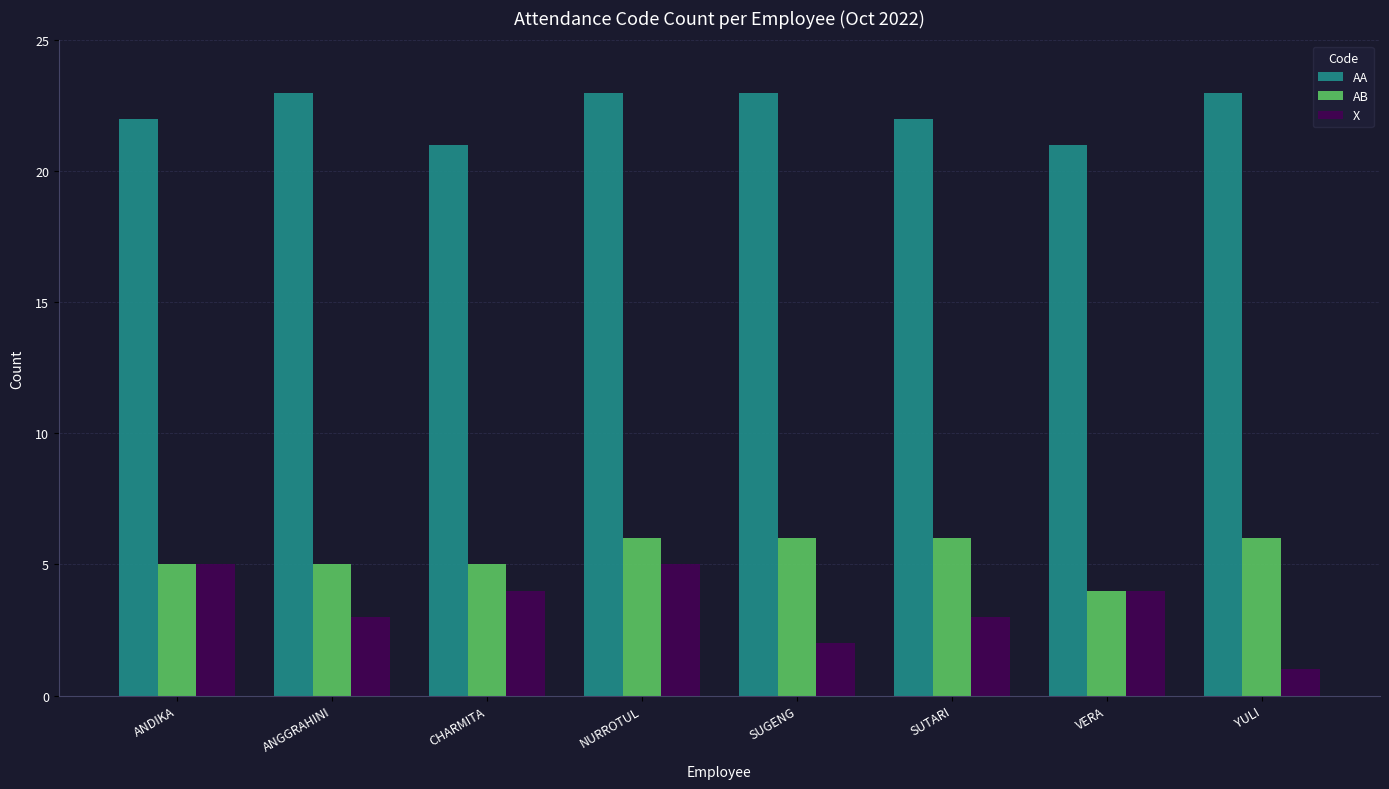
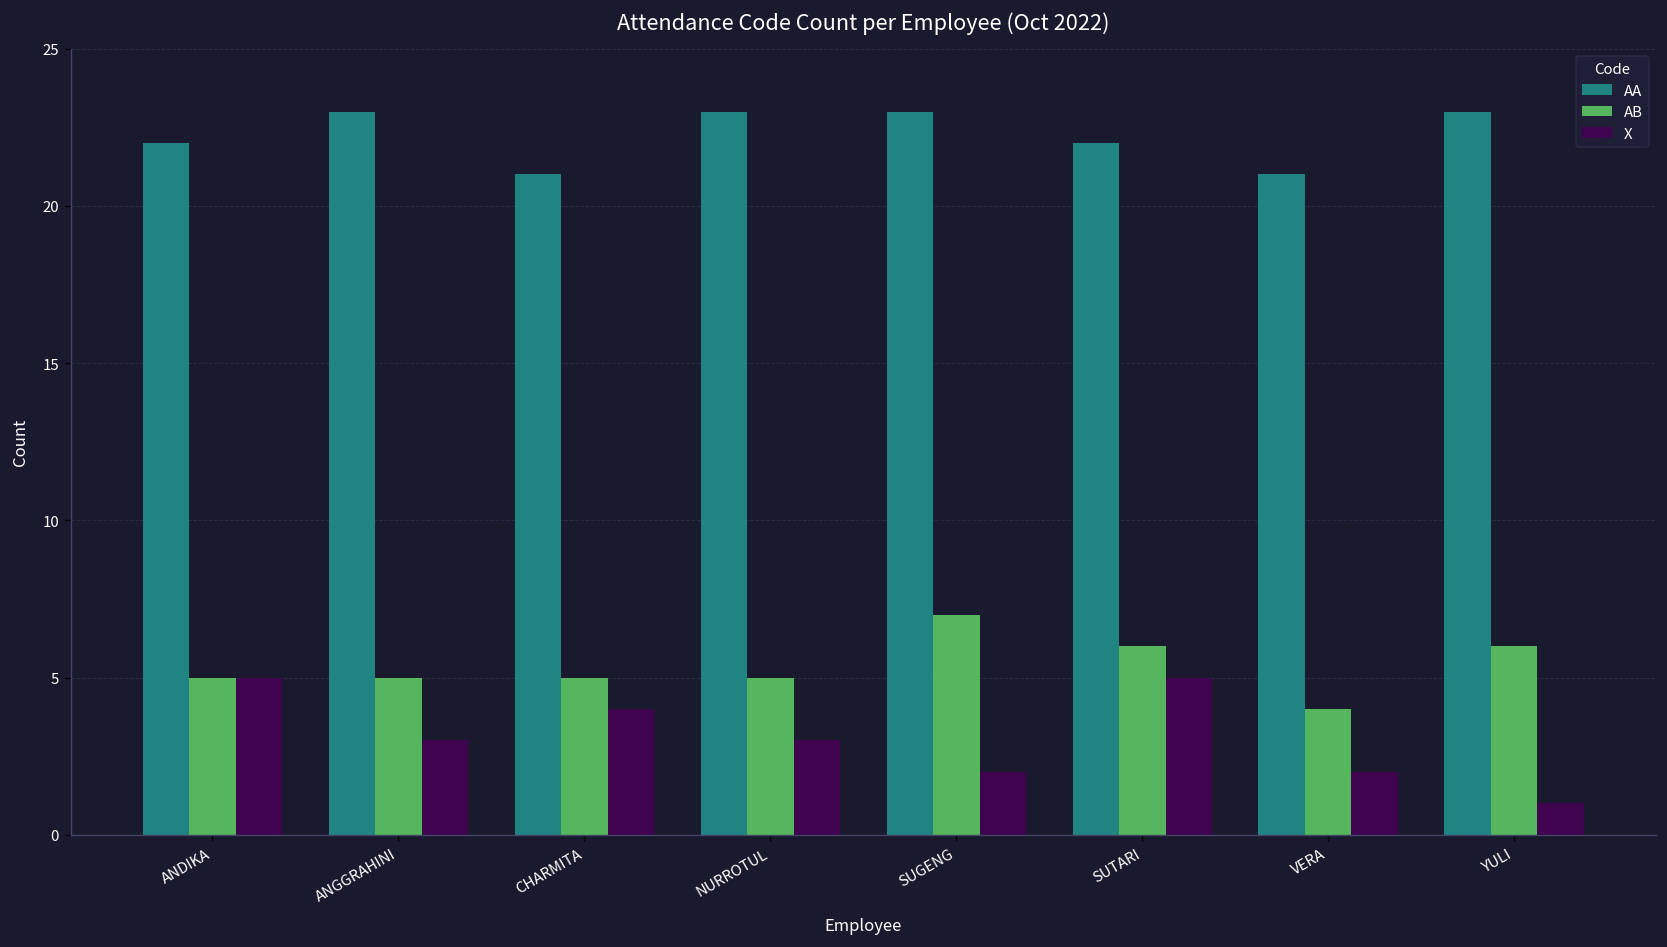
  {
    "AA": {
      "ANDIKA": 22,
      "ANGGRAHINI": 23,
      "CHARMITA": 21,
      "NURROTUL": 23,
      "SUGENG": 23,
      "SUTARI": 22,
      "VERA": 21,
      "YULI": 23
    },
    "AB": {
      "ANDIKA": 5,
      "ANGGRAHINI": 5,
      "CHARMITA": 5,
-     "NURROTUL": 6,
-     "SUGENG": 6,
+     "NURROTUL": 5,
+     "SUGENG": 7,
      "SUTARI": 6,
      "VERA": 4,
      "YULI": 6
    },
    "X": {
      "ANDIKA": 5,
      "ANGGRAHINI": 3,
      "CHARMITA": 4,
-     "NURROTUL": 5,
+     "NURROTUL": 3,
      "SUGENG": 2,
-     "SUTARI": 3,
-     "VERA": 4,
+     "SUTARI": 5,
+     "VERA": 2,
      "YULI": 1
    }
  }
